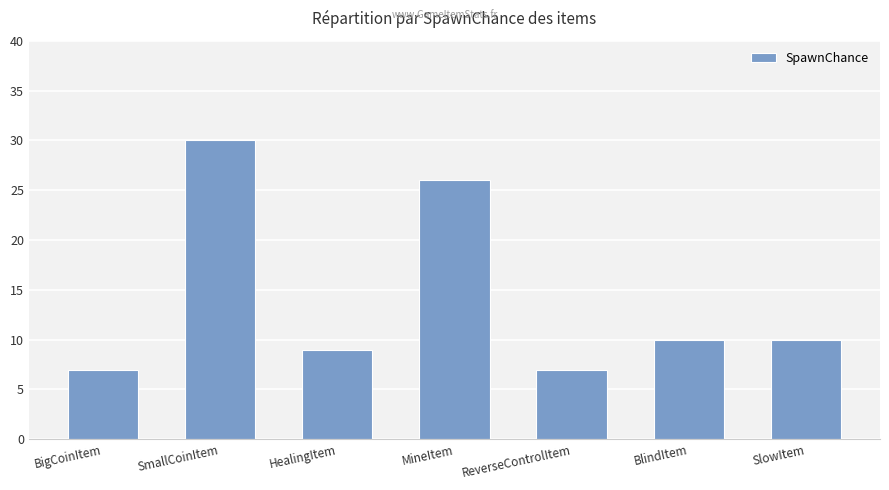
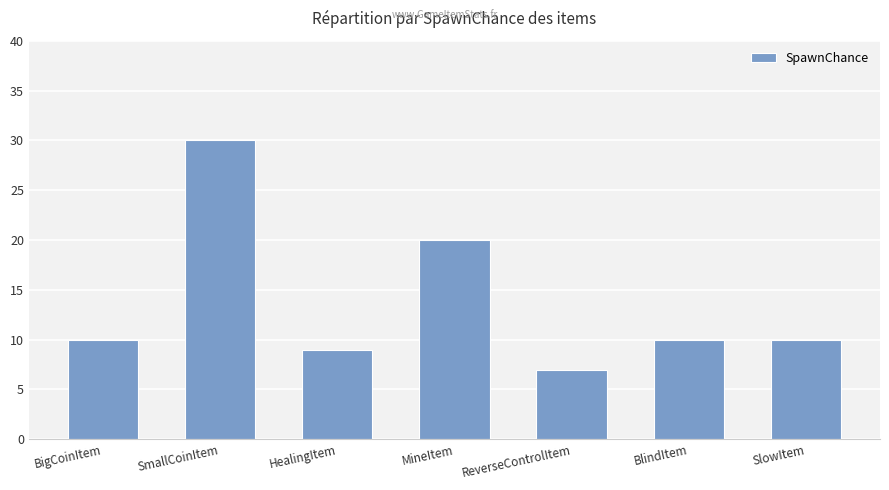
  {
-   "BigCoinItem": 7,
+   "BigCoinItem": 10,
    "SmallCoinItem": 30,
    "HealingItem": 9,
-   "MineItem": 26,
+   "MineItem": 20,
    "ReverseControlItem": 7,
    "BlindItem": 10,
    "SlowItem": 10
  }
